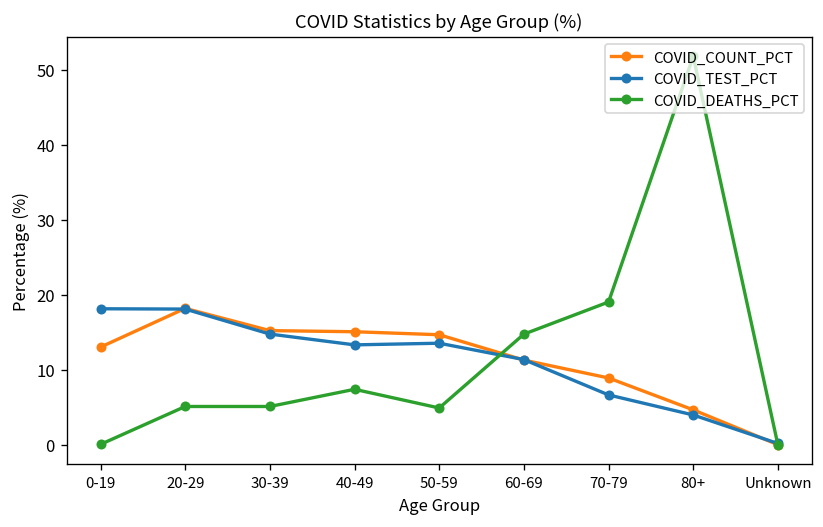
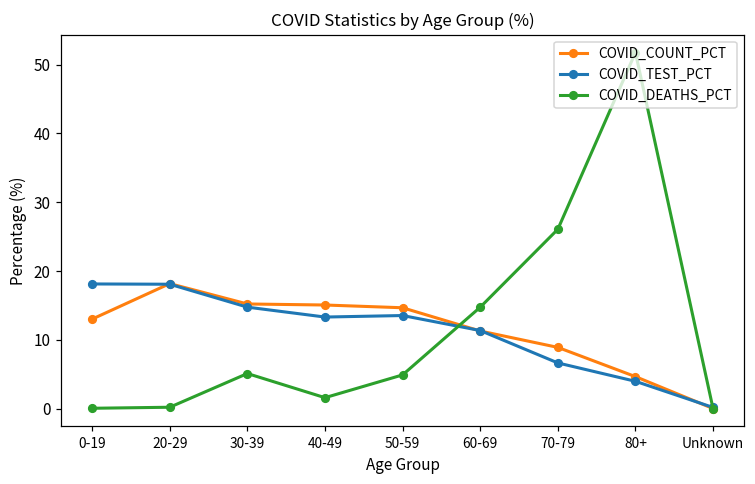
  {
    "COVID_COUNT_PCT": {
      "0-19": 13,
      "30-39": 15,
      "40-49": 15,
      "50-59": 15,
      "70-79": 9,
      "80+": 5
    },
    "COVID_TEST_PCT": {
      "0-19": 18,
      "30-39": 15,
      "40-49": 13,
      "50-59": 14,
      "70-79": 7,
      "80+": 4
    },
    "COVID_DEATHS_PCT": {
      "0-19": 0,
-     "20-29": 5,
+     "20-29": 0,
      "30-39": 5,
-     "40-49": 7,
+     "40-49": 2,
      "50-59": 5,
      "60-69": 15,
-     "70-79": 19
+     "70-79": 26
    }
  }
